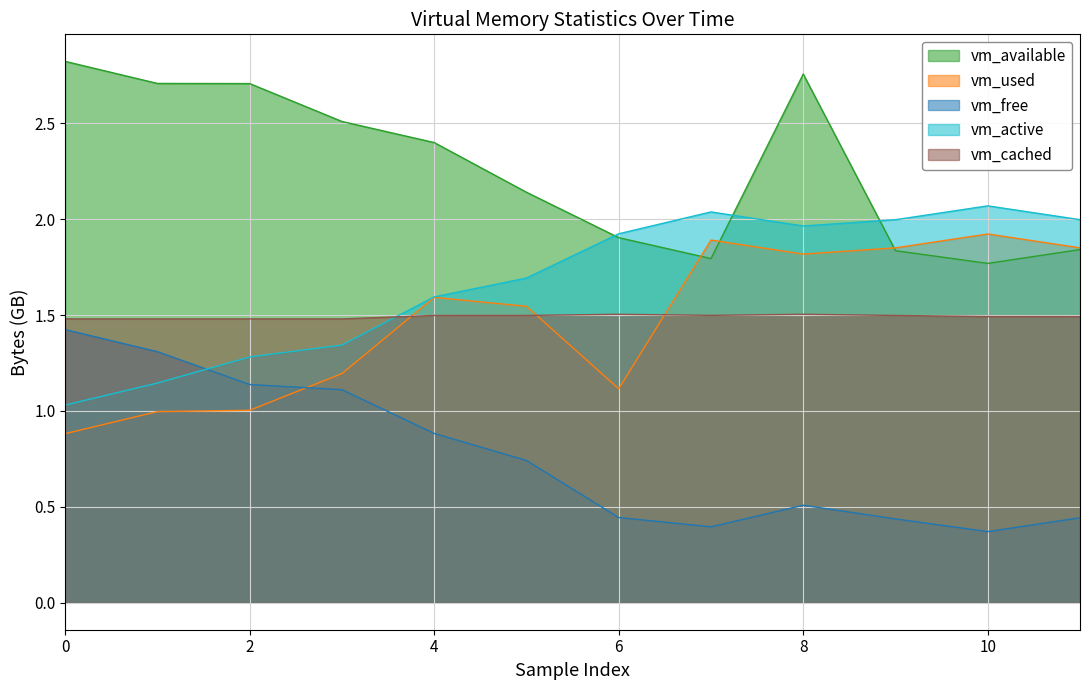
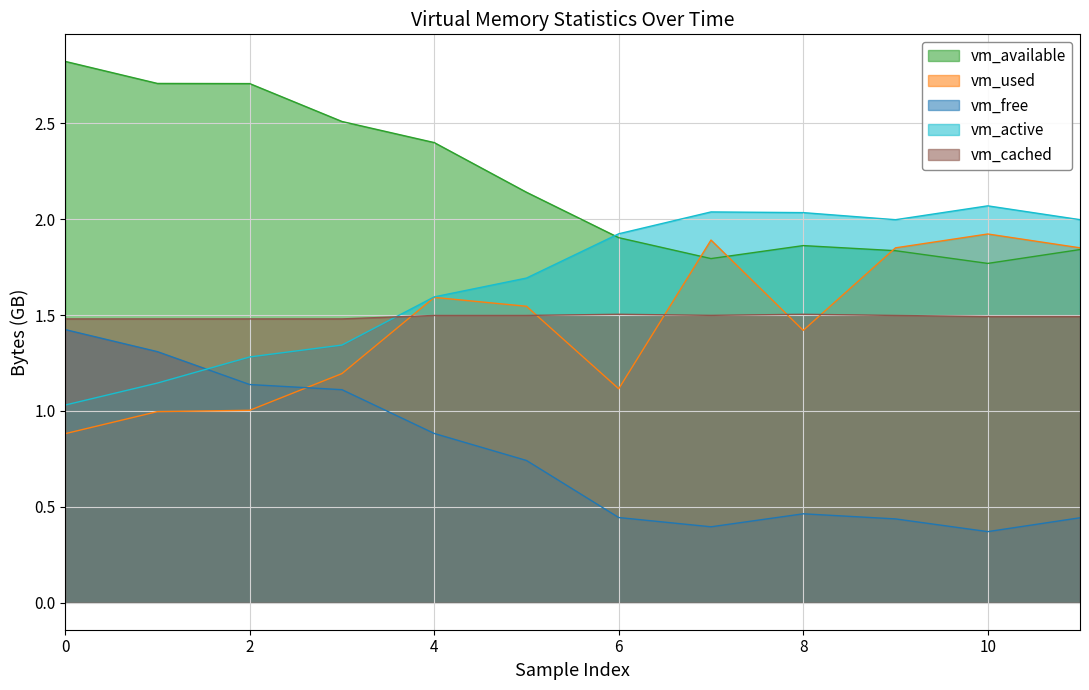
  {
    "vm_available": {
      "0": 2.82,
      "2": 2.71,
      "4": 2.40,
      "6": 1.90,
-     "8": 2.76,
+     "8": 1.86,
      "10": 1.77
    },
    "vm_used": {
      "0": 0.88,
      "2": 1.00,
      "6": 1.12,
-     "8": 1.82,
+     "8": 1.42,
      "10": 1.92
    },
    "vm_free": {
      "0": 1.42,
      "2": 1.14,
      "4": 0.88,
      "6": 0.44,
-     "8": 0.51,
+     "8": 0.46,
      "10": 0.37
    },
    "vm_active": {
      "0": 1.03,
      "2": 1.28,
      "6": 1.92,
-     "8": 1.96,
+     "8": 2.03,
      "10": 2.07
    },
    "vm_cached": {
      "0": 1.48,
      "2": 1.48,
      "4": 1.50,
      "6": 1.50,
      "8": 1.50,
      "10": 1.49
    }
  }
